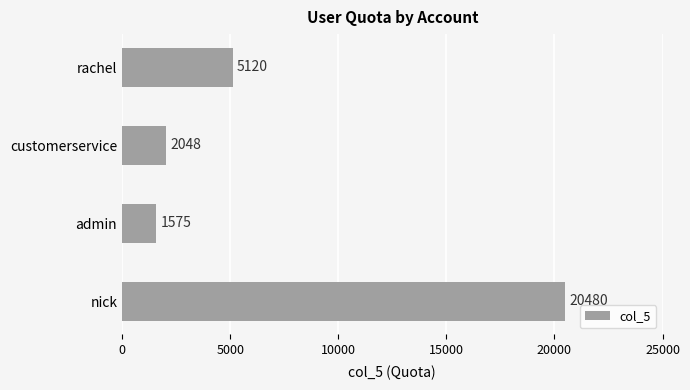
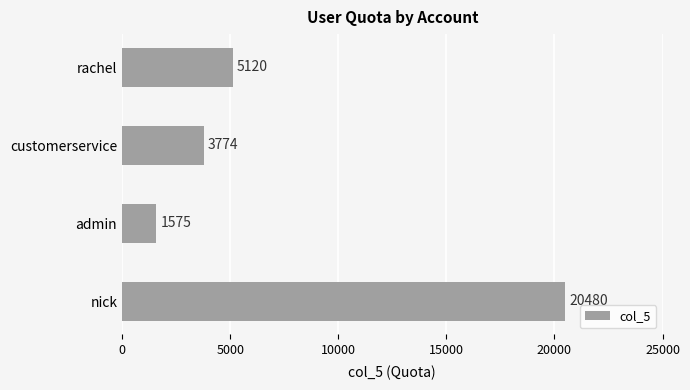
  {
    "rachel": 5120,
-   "customerservice": 2048,
+   "customerservice": 3774,
    "admin": 1575
  }
